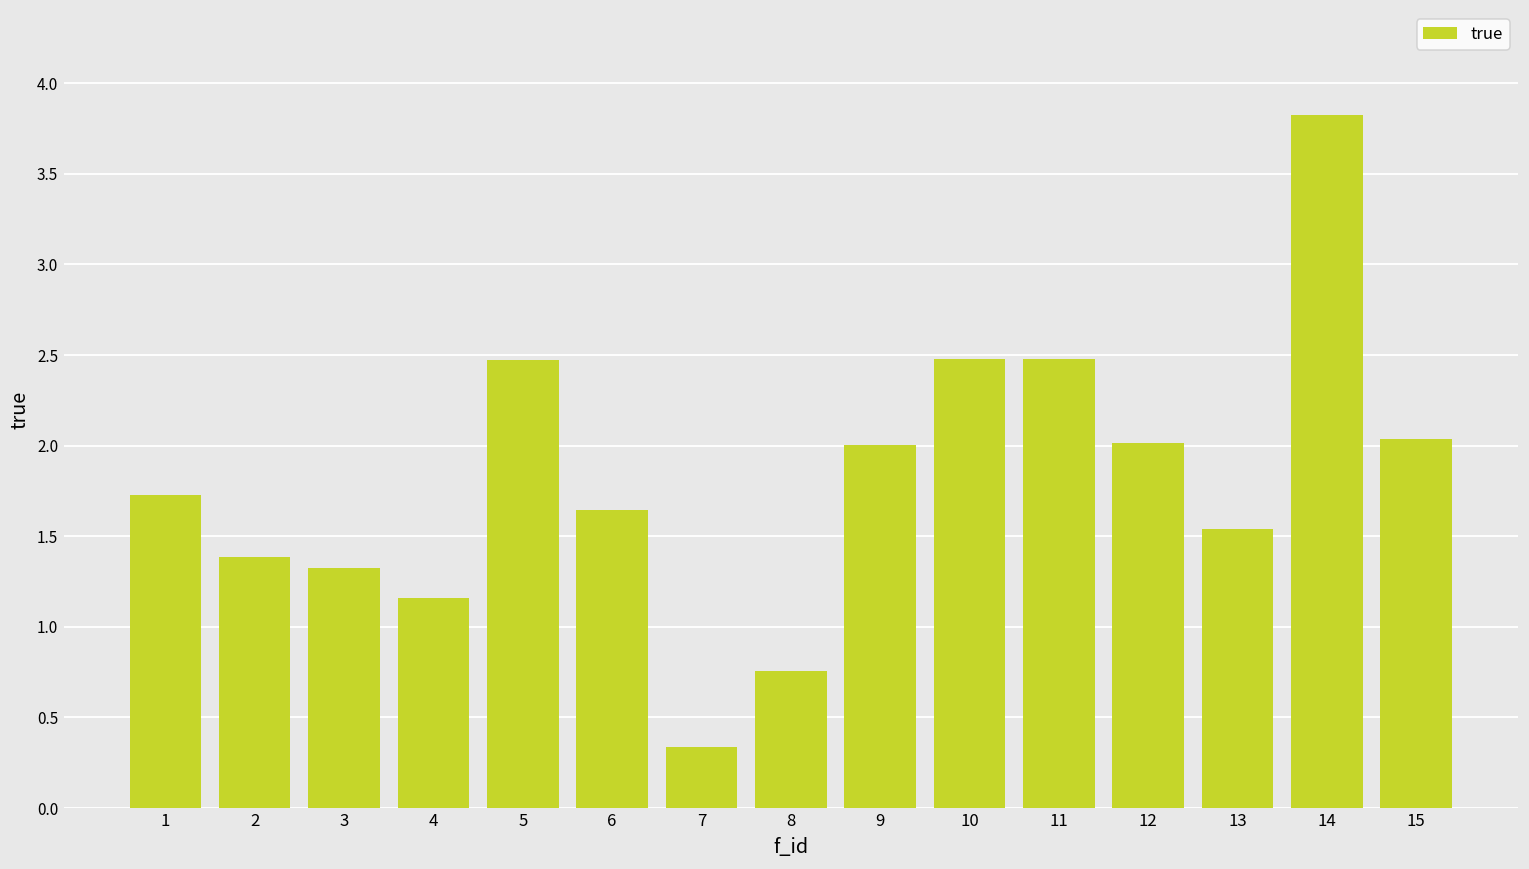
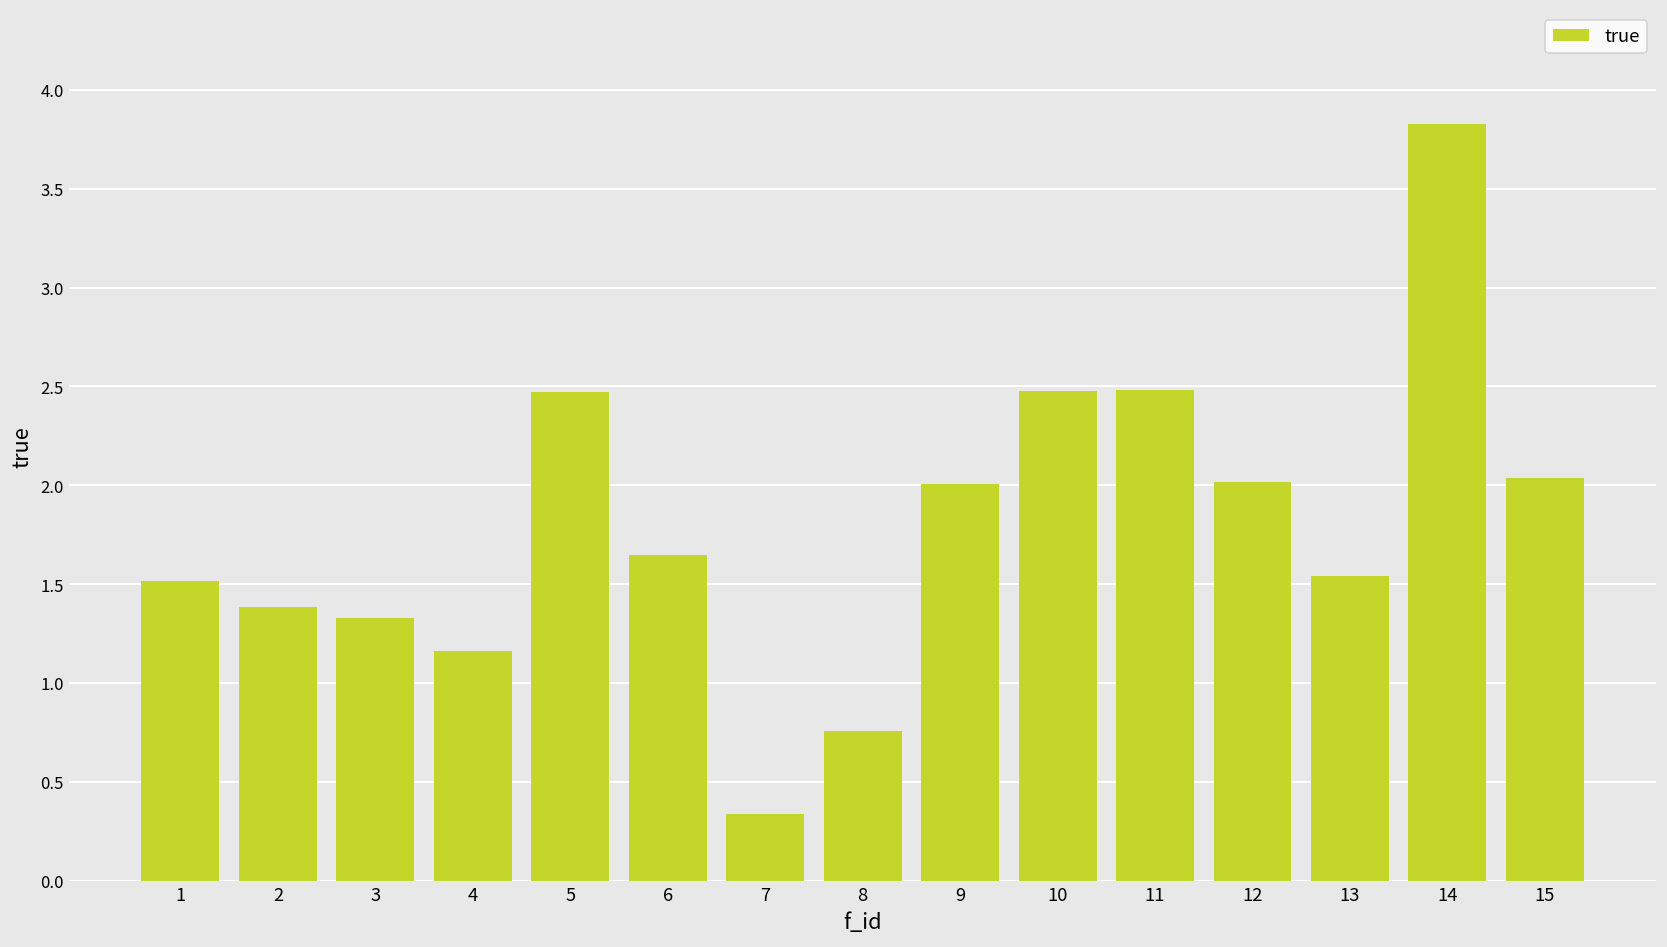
  {
-   "1": 1.73,
+   "1": 1.51,
    "2": 1.38,
    "3": 1.33,
    "4": 1.16,
    "5": 2.47,
    "6": 1.64,
    "7": 0.34,
    "8": 0.76,
    "9": 2.01,
    "10": 2.48,
    "11": 2.48,
    "12": 2.02,
    "13": 1.54,
    "14": 3.83,
    "15": 2.04
  }
